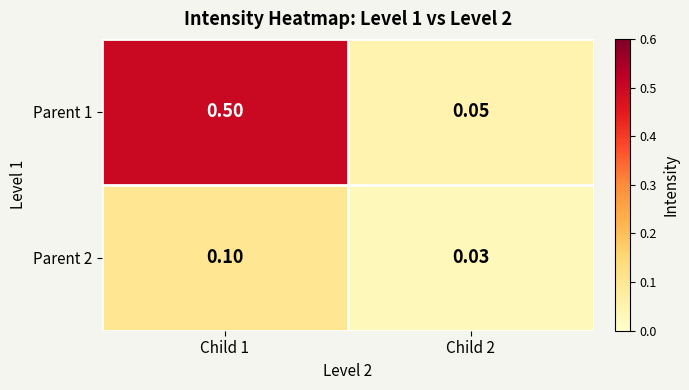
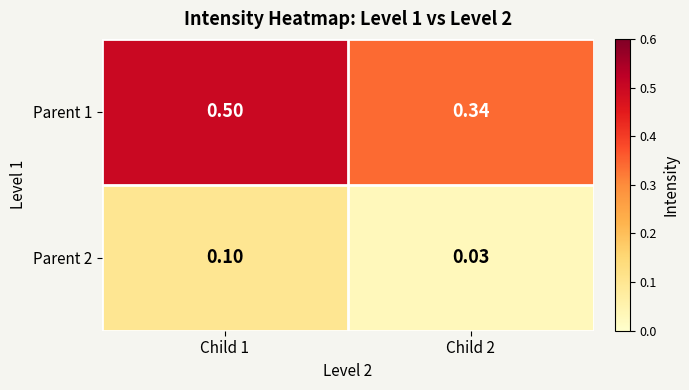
  {
    "Parent 1": {
      "Child 1": 0.50,
-     "Child 2": 0.05
+     "Child 2": 0.34
    },
    "Parent 2": {
      "Child 1": 0.10,
      "Child 2": 0.03
    }
  }
